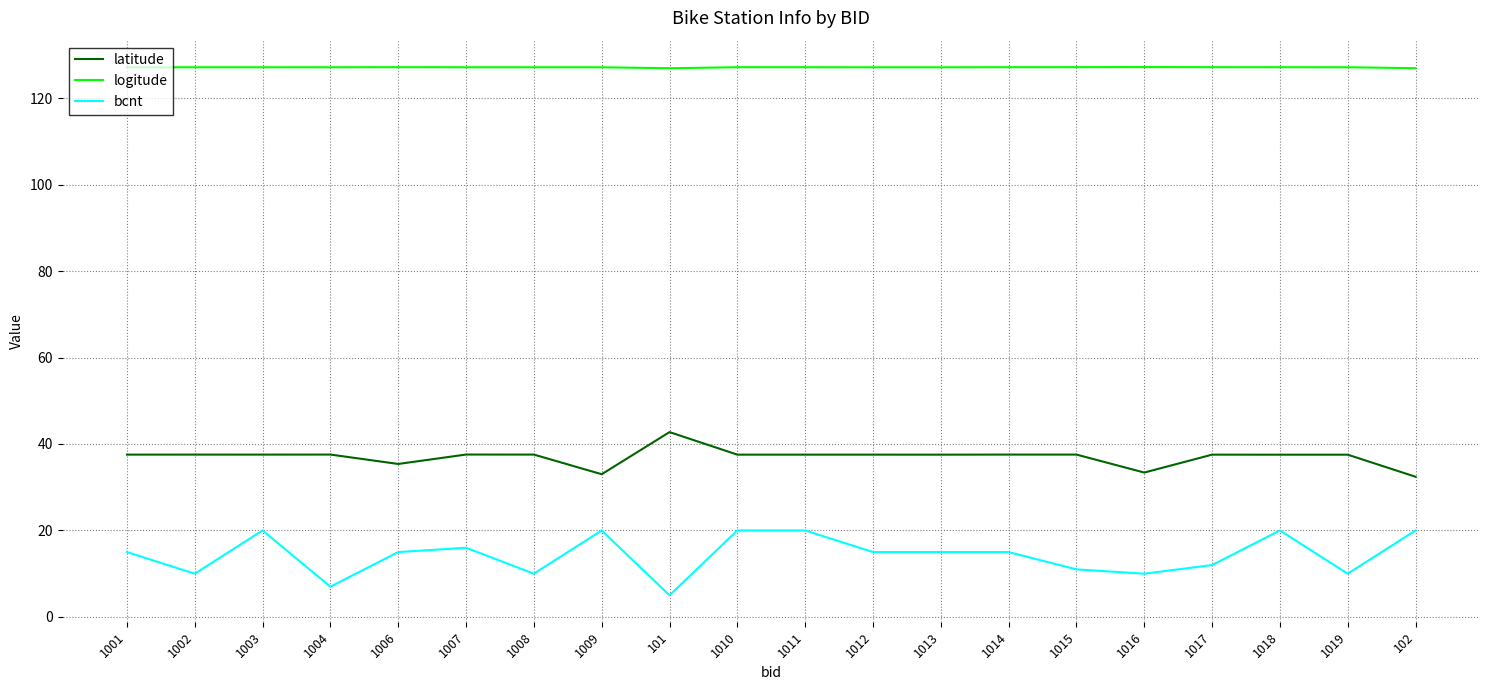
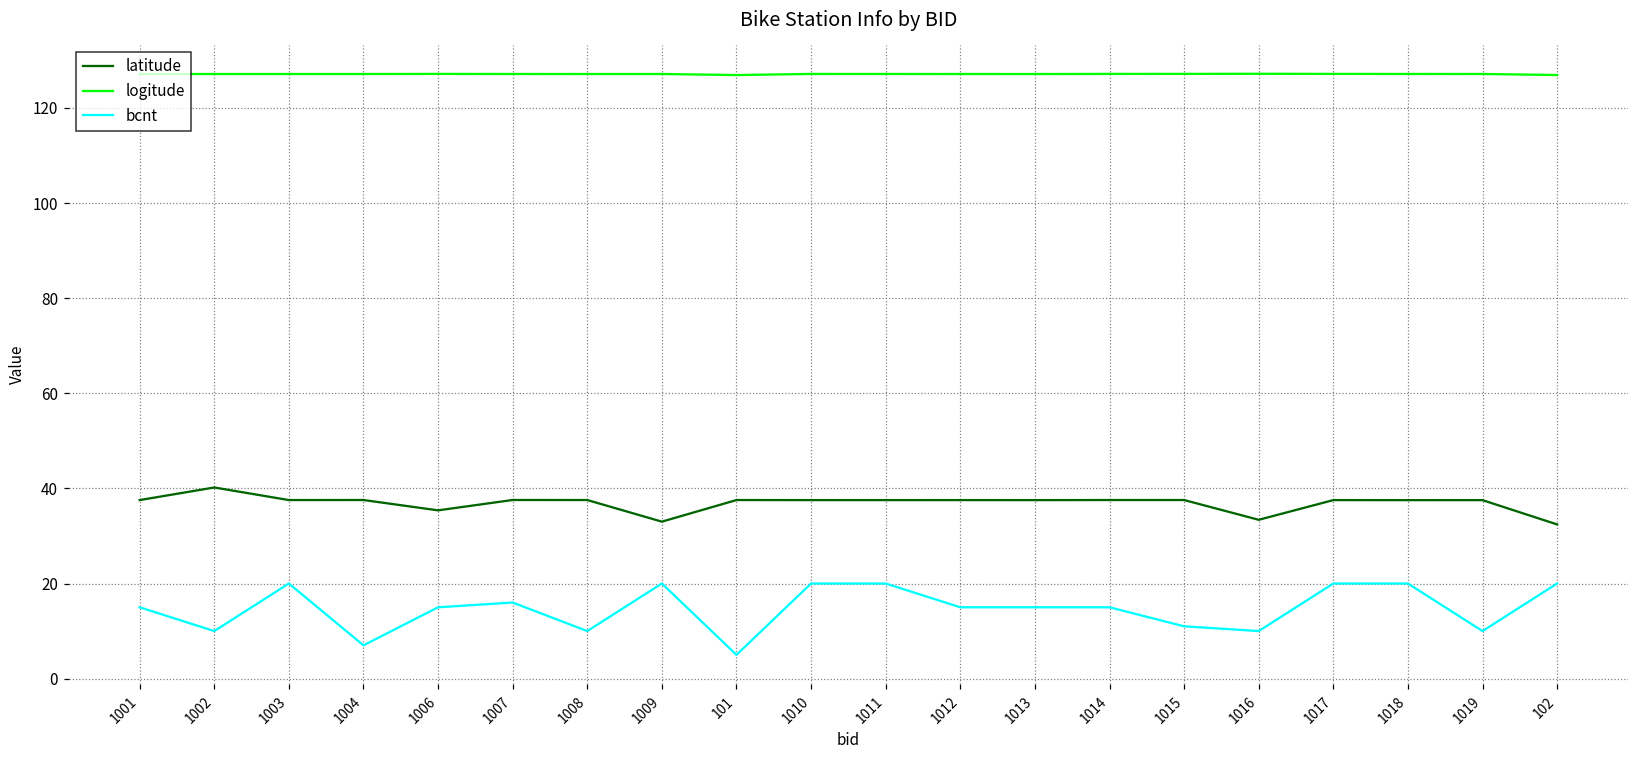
  {
    "latitude": {
      "1001": 38,
-     "1002": 38,
+     "1002": 40,
      "1003": 38,
      "1004": 38,
      "1006": 35,
      "1007": 38,
      "1008": 38,
      "1009": 33,
-     "101": 43,
+     "101": 38,
      "1010": 38,
      "1011": 38,
      "1012": 38,
      "1013": 38,
      "1014": 38,
      "1015": 38,
      "1016": 33,
      "1017": 38,
      "1018": 38,
      "1019": 38,
      "102": 32
    },
    "logitude": {
      "1002": 127,
      "1003": 127,
      "1004": 127,
      "1006": 127,
      "1007": 127,
      "1008": 127,
      "1009": 127,
      "101": 127,
      "1010": 127,
      "1011": 127,
      "1012": 127,
      "1013": 127,
      "1014": 127,
      "1015": 127,
      "1016": 127,
      "1017": 127,
      "1018": 127,
      "1019": 127,
      "102": 127
    },
    "bcnt": {
      "1001": 15,
      "1002": 10,
      "1003": 20,
      "1004": 7,
      "1006": 15,
      "1007": 16,
      "1008": 10,
      "1009": 20,
      "101": 5,
      "1010": 20,
      "1011": 20,
      "1012": 15,
      "1013": 15,
      "1014": 15,
      "1015": 11,
      "1016": 10,
-     "1017": 12,
+     "1017": 20,
      "1018": 20,
      "1019": 10,
      "102": 20
    }
  }
